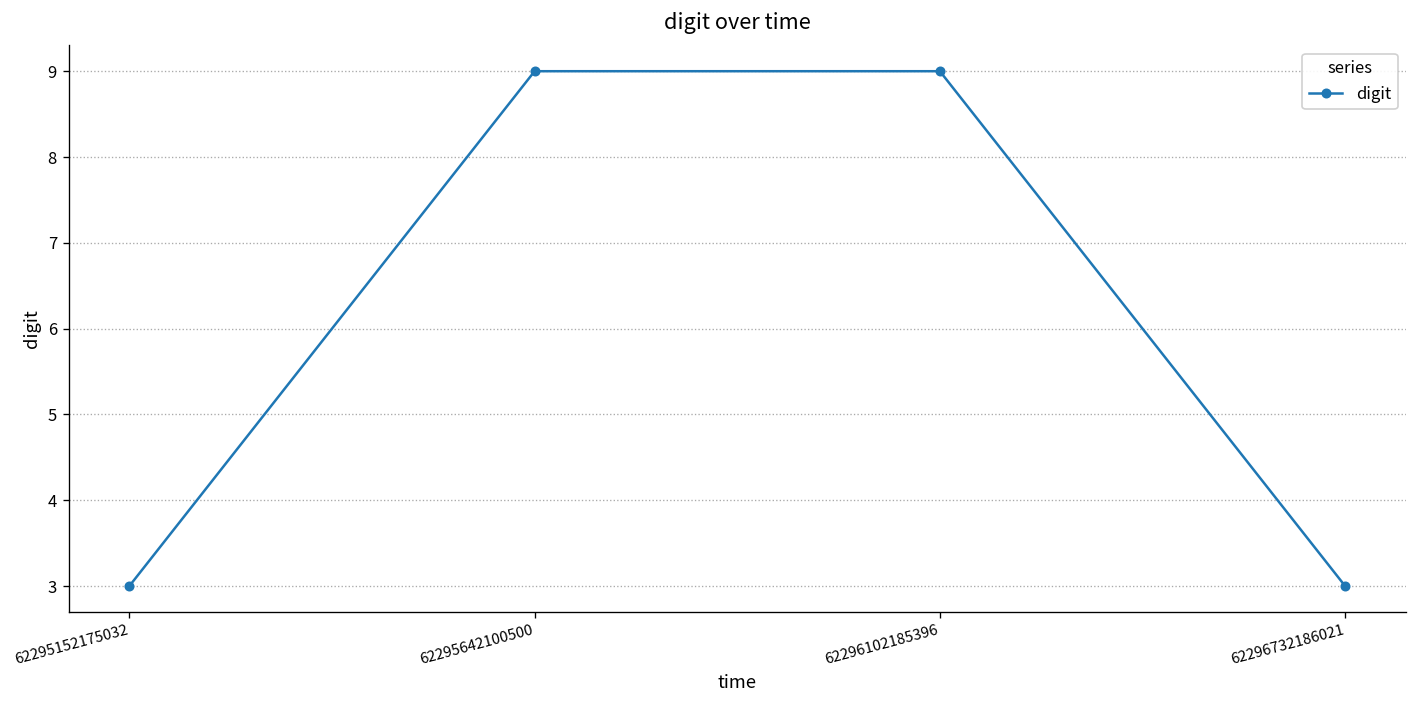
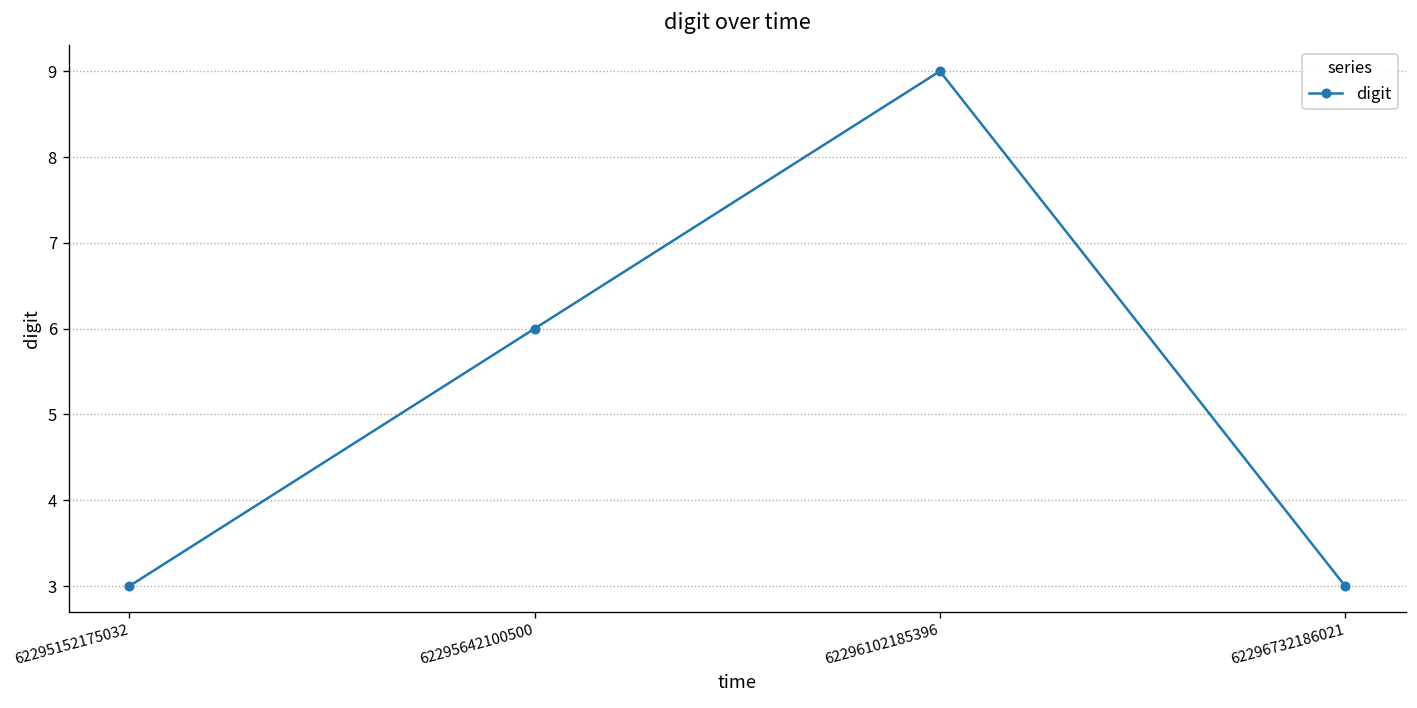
  {
    "62295152175032": 3,
-   "62295642100500": 9,
+   "62295642100500": 6,
    "62296102185396": 9,
    "62296732186021": 3
  }
